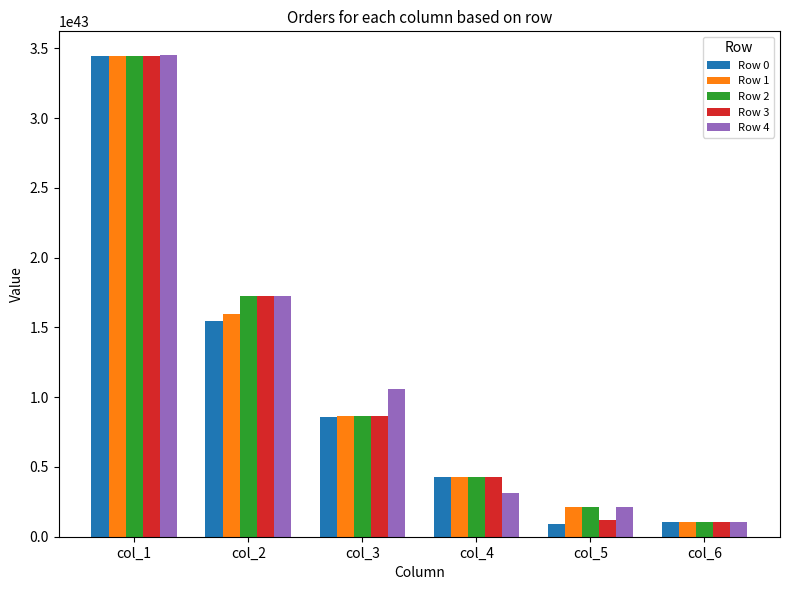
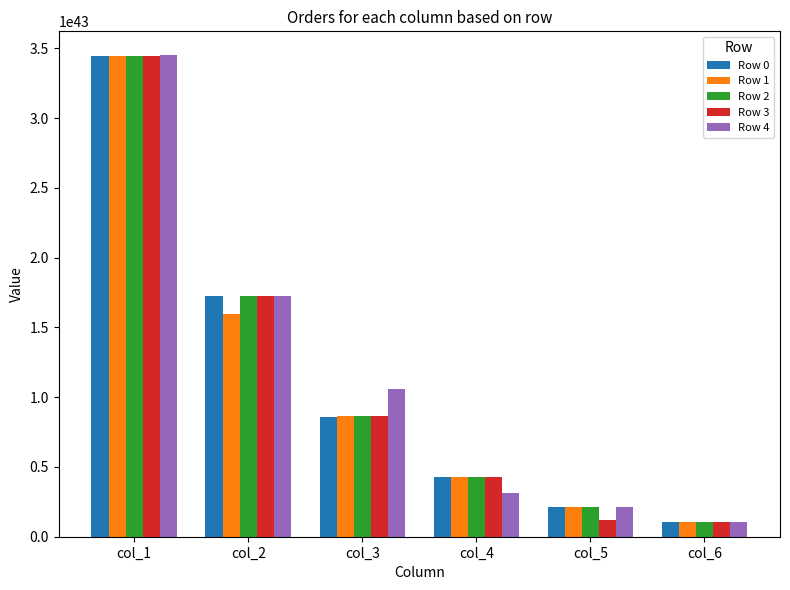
  {
    "Row 0": {
      "col_1": 34500000000000000000000000000000000000000000,
-     "col_2": 15500000000000000000000000000000000000000000,
+     "col_2": 17200000000000000000000000000000000000000000,
      "col_3": 8600000000000000000000000000000000000000000,
      "col_4": 4300000000000000000000000000000000000000000,
-     "col_5": 900000000000000000000000000000000000000000,
+     "col_5": 2200000000000000000000000000000000000000000,
      "col_6": 1100000000000000000000000000000000000000000
    },
    "Row 1": {
      "col_1": 34500000000000000000000000000000000000000000,
      "col_2": 16000000000000000000000000000000000000000000,
      "col_3": 8600000000000000000000000000000000000000000,
      "col_4": 4300000000000000000000000000000000000000000,
      "col_5": 2200000000000000000000000000000000000000000,
      "col_6": 1100000000000000000000000000000000000000000
    },
    "Row 2": {
      "col_1": 34500000000000000000000000000000000000000000,
      "col_2": 17200000000000000000000000000000000000000000,
      "col_3": 8600000000000000000000000000000000000000000,
      "col_4": 4300000000000000000000000000000000000000000,
      "col_5": 2200000000000000000000000000000000000000000,
      "col_6": 1100000000000000000000000000000000000000000
    },
    "Row 3": {
      "col_1": 34500000000000000000000000000000000000000000,
      "col_2": 17200000000000000000000000000000000000000000,
      "col_3": 8600000000000000000000000000000000000000000,
      "col_4": 4300000000000000000000000000000000000000000,
      "col_5": 1200000000000000000000000000000000000000000,
      "col_6": 1100000000000000000000000000000000000000000
    },
    "Row 4": {
      "col_1": 34500000000000000000000000000000000000000000,
      "col_2": 17200000000000000000000000000000000000000000,
      "col_3": 10600000000000000000000000000000000000000000,
      "col_4": 3100000000000000000000000000000000000000000,
      "col_5": 2200000000000000000000000000000000000000000,
      "col_6": 1100000000000000000000000000000000000000000
    }
  }
